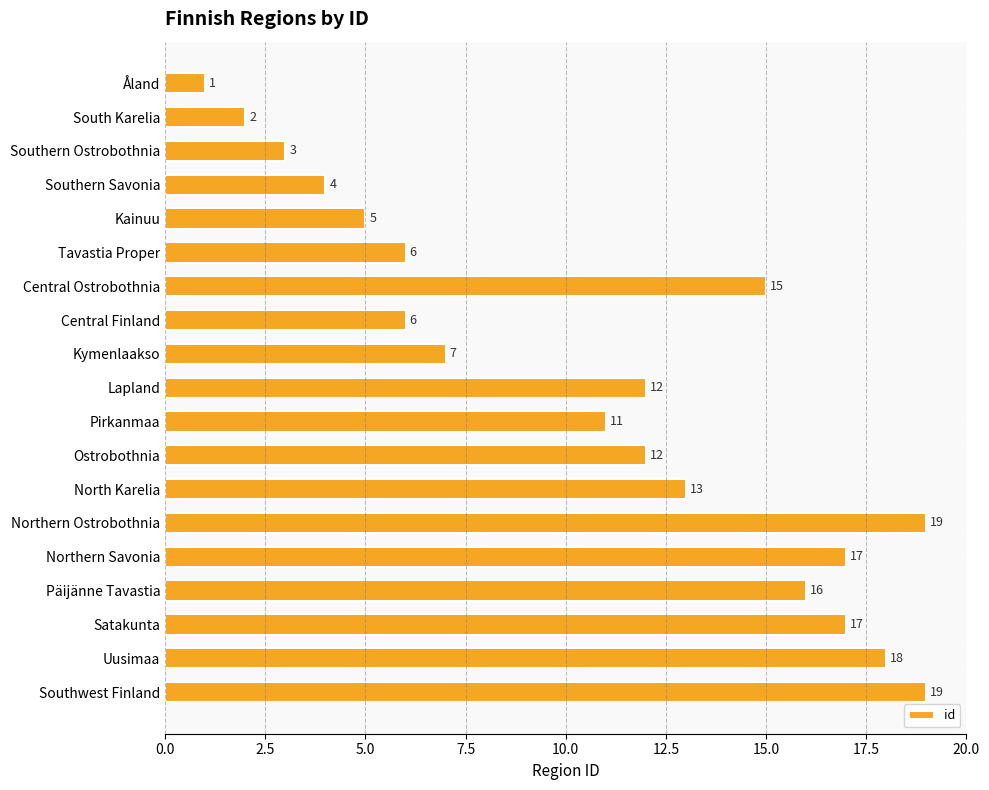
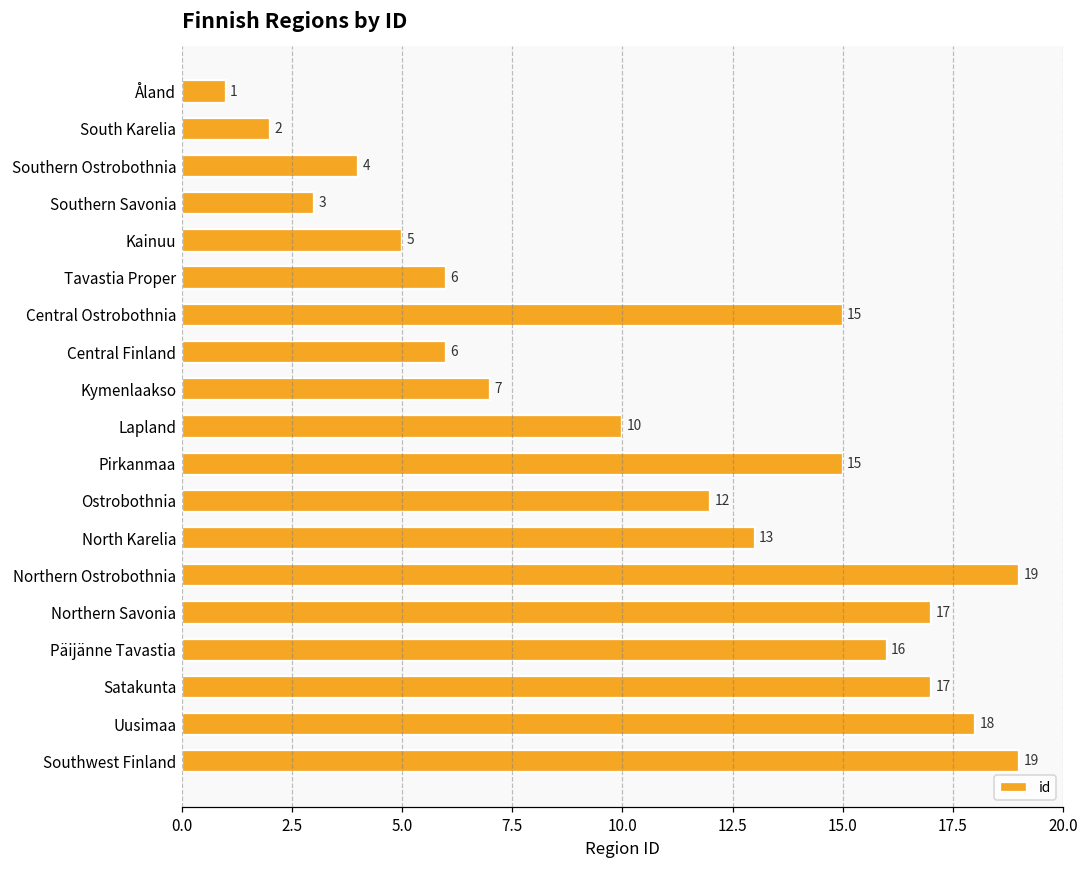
  {
    "Åland": 1,
    "South Karelia": 2,
-   "Southern Ostrobothnia": 3,
-   "Southern Savonia": 4,
+   "Southern Ostrobothnia": 4,
+   "Southern Savonia": 3,
    "Kainuu": 5,
    "Tavastia Proper": 6,
    "Central Ostrobothnia": 15,
    "Central Finland": 6,
    "Kymenlaakso": 7,
-   "Lapland": 12,
-   "Pirkanmaa": 11,
+   "Lapland": 10,
+   "Pirkanmaa": 15,
    "Ostrobothnia": 12,
    "North Karelia": 13,
    "Northern Ostrobothnia": 19,
    "Northern Savonia": 17,
    "Päijänne Tavastia": 16,
    "Satakunta": 17,
    "Uusimaa": 18,
    "Southwest Finland": 19
  }
